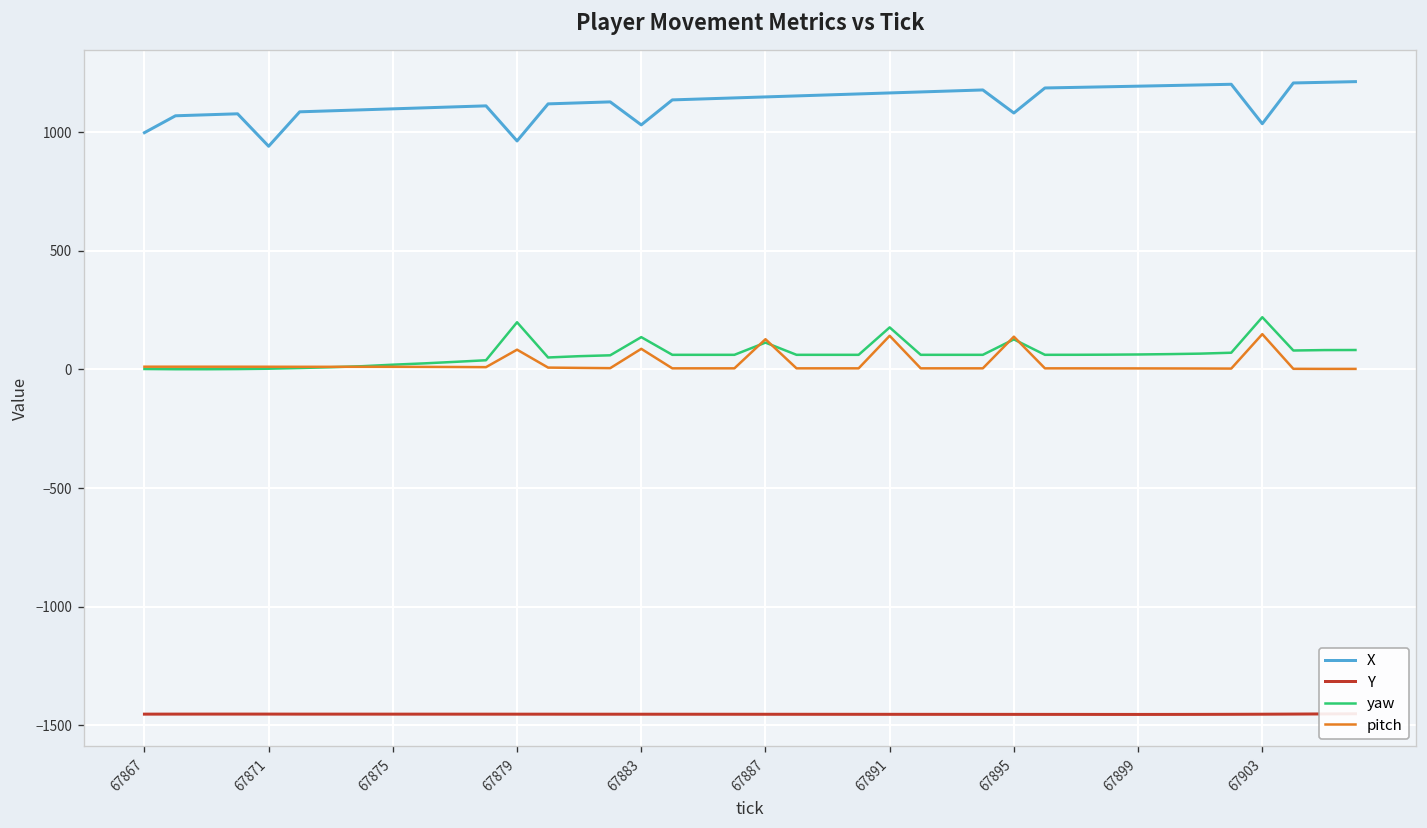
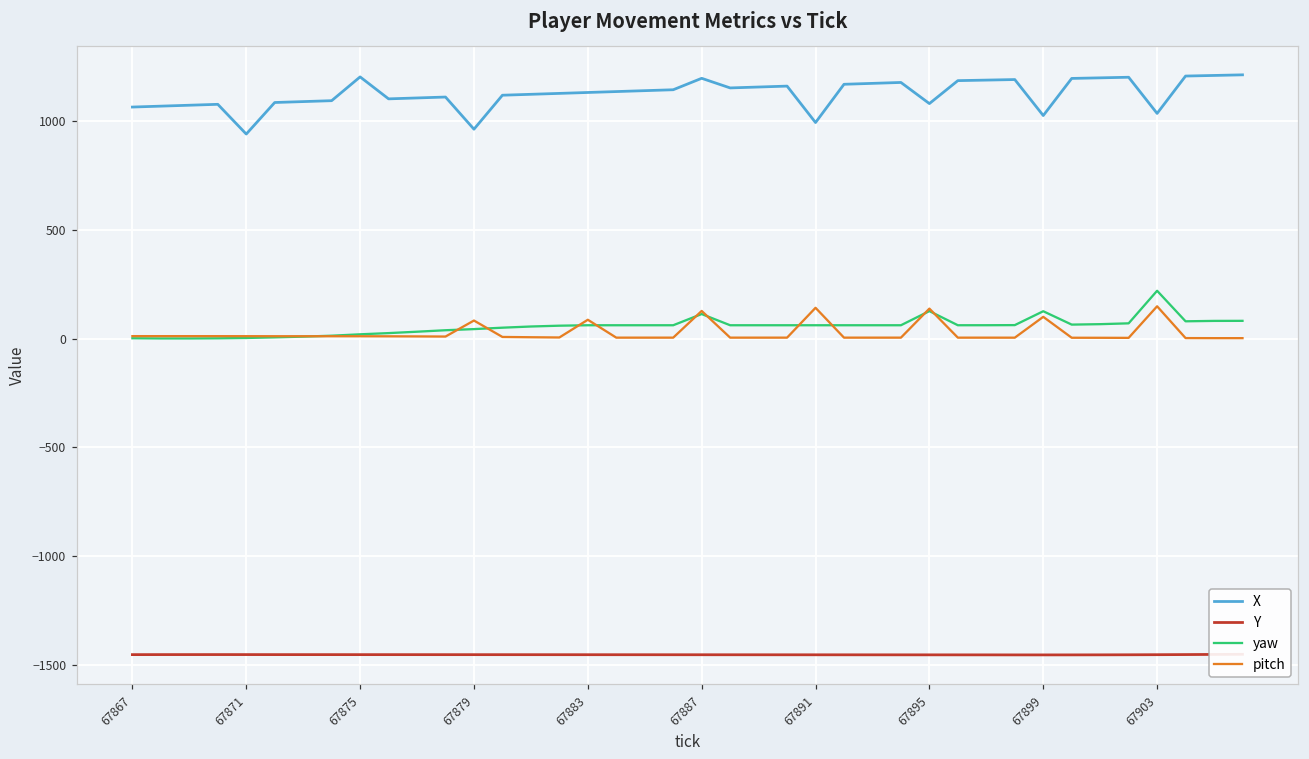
  {
    "X": {
-     "67867": 1000,
+     "67867": 1070,
      "67871": 940,
-     "67875": 1100,
+     "67875": 1200,
      "67879": 960,
-     "67883": 1030,
-     "67887": 1150,
-     "67891": 1170,
+     "67883": 1130,
+     "67887": 1200,
+     "67891": 990,
      "67895": 1080,
-     "67899": 1190,
+     "67899": 1030,
      "67903": 1040
    },
    "Y": {
      "67867": -1450,
      "67871": -1450,
      "67875": -1450,
      "67879": -1450,
      "67883": -1450,
      "67887": -1450,
      "67891": -1450,
      "67895": -1450,
      "67899": -1450,
      "67903": -1450
    },
    "yaw": {
-     "67879": 200,
-     "67883": 140,
+     "67879": 40,
+     "67883": 60,
      "67887": 110,
-     "67891": 180,
-     "67899": 60,
+     "67891": 60,
+     "67899": 130,
      "67903": 220
    },
    "pitch": {
      "67879": 80,
      "67883": 90,
      "67887": 130,
      "67891": 140,
-     "67899": 0,
+     "67899": 100,
      "67903": 150
    }
  }
